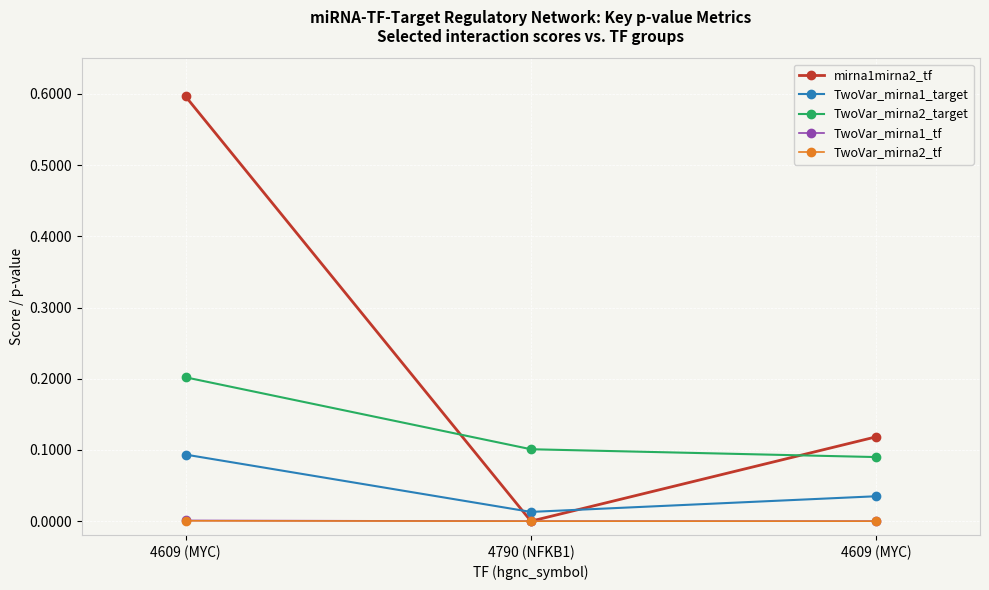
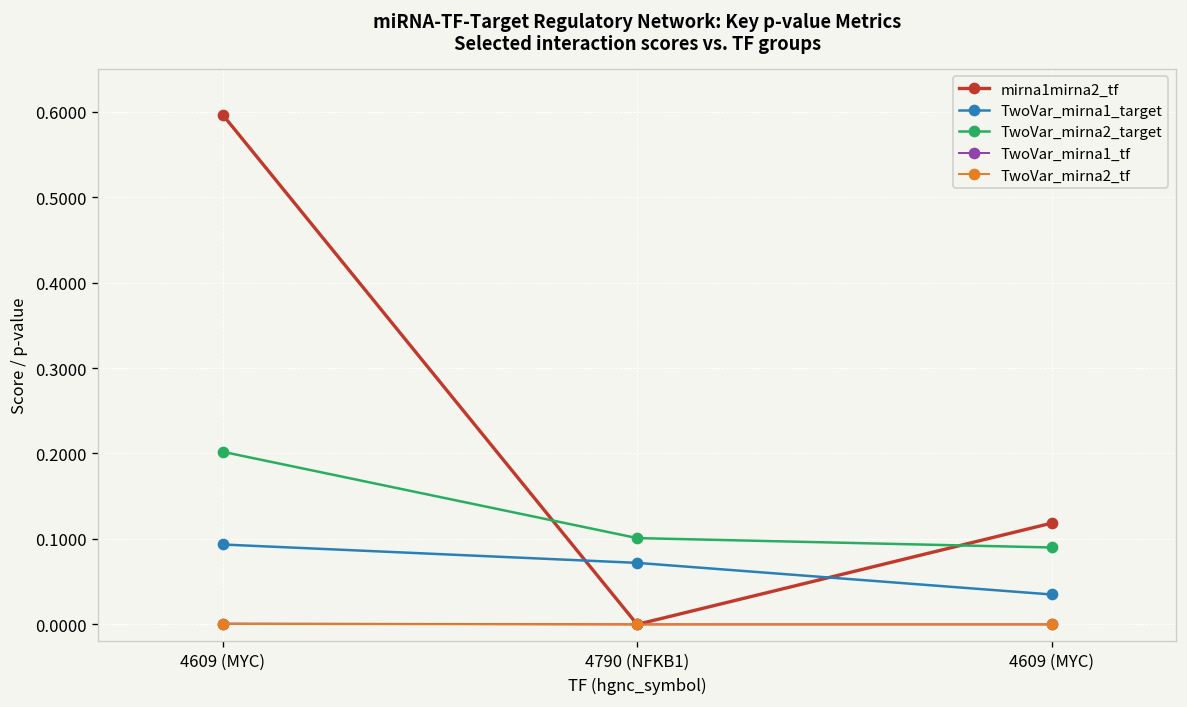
  {
    "TwoVar_mirna1_target": {
-     "4790 (NFKB1)": 0.01
+     "4790 (NFKB1)": 0.07
    },
    "TwoVar_mirna2_target": {
      "4790 (NFKB1)": 0.10
    }
  }
